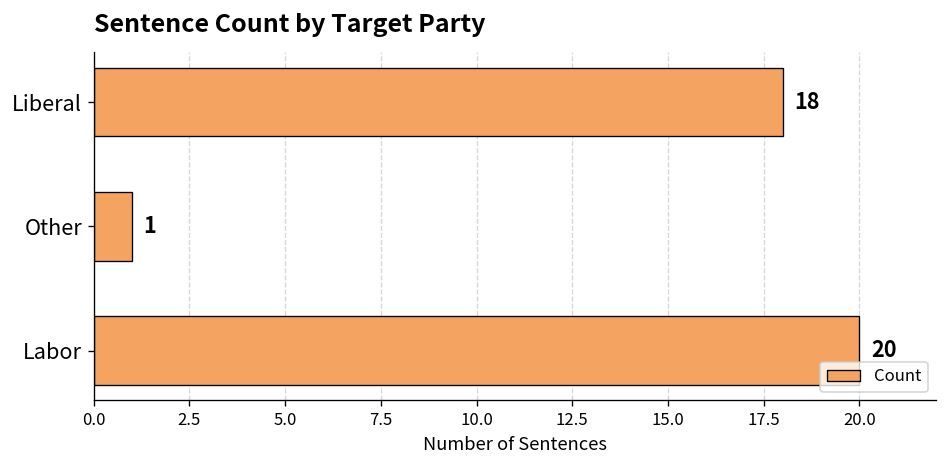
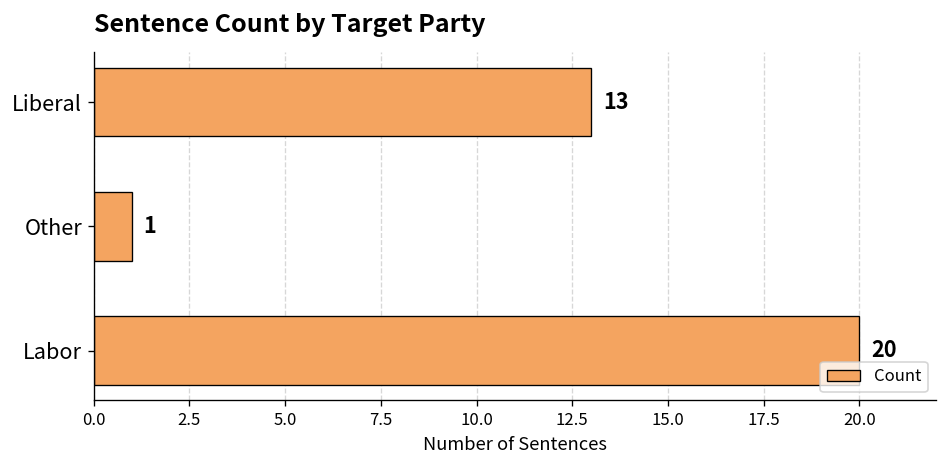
  {
-   "Liberal": 18,
+   "Liberal": 13,
    "Other": 1,
    "Labor": 20
  }
